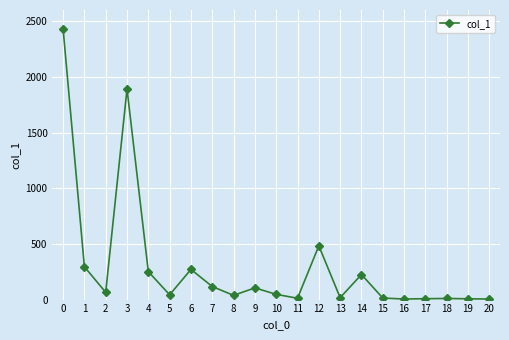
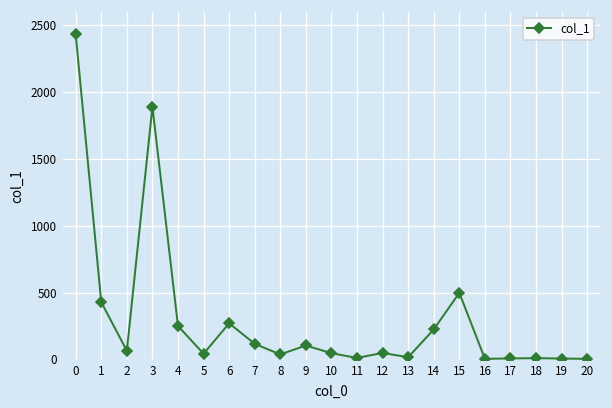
  {
    "0": 2430,
-   "1": 300,
+   "1": 430,
    "2": 70,
    "3": 1890,
    "4": 250,
    "5": 40,
    "6": 270,
    "7": 120,
    "8": 40,
    "9": 110,
    "10": 50,
    "11": 10,
-   "12": 480,
+   "12": 50,
    "13": 20,
    "14": 230,
-   "15": 10,
+   "15": 500,
    "16": 10,
    "17": 10,
    "18": 10,
    "19": 10,
    "20": 10
  }
